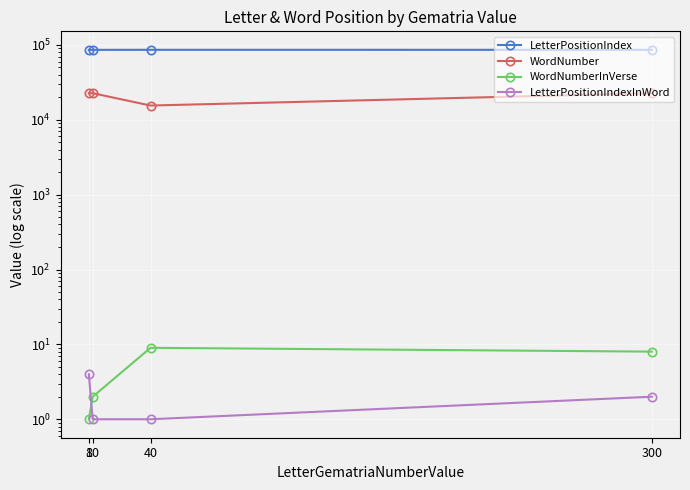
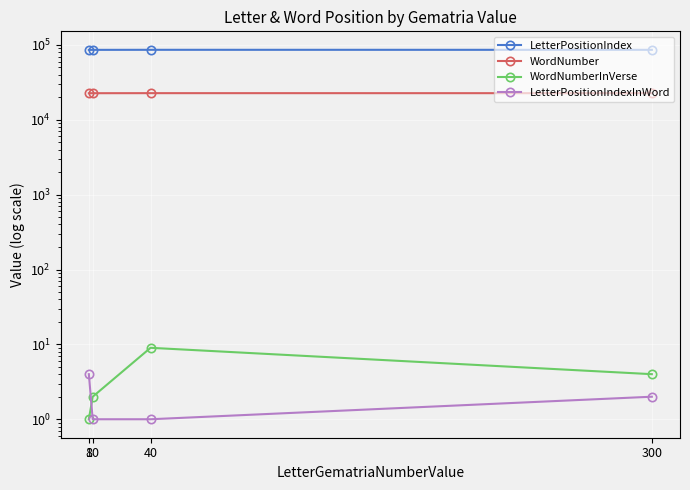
  {
    "LetterPositionIndex": {
      "40": 90000
    },
    "WordNumber": {
-     "40": 15000
+     "40": 23000
    },
    "WordNumberInVerse": {
      "40": 9,
-     "300": 8
+     "300": 4
    },
    "LetterPositionIndexInWord": {
      "40": 1,
      "300": 2
    }
  }
